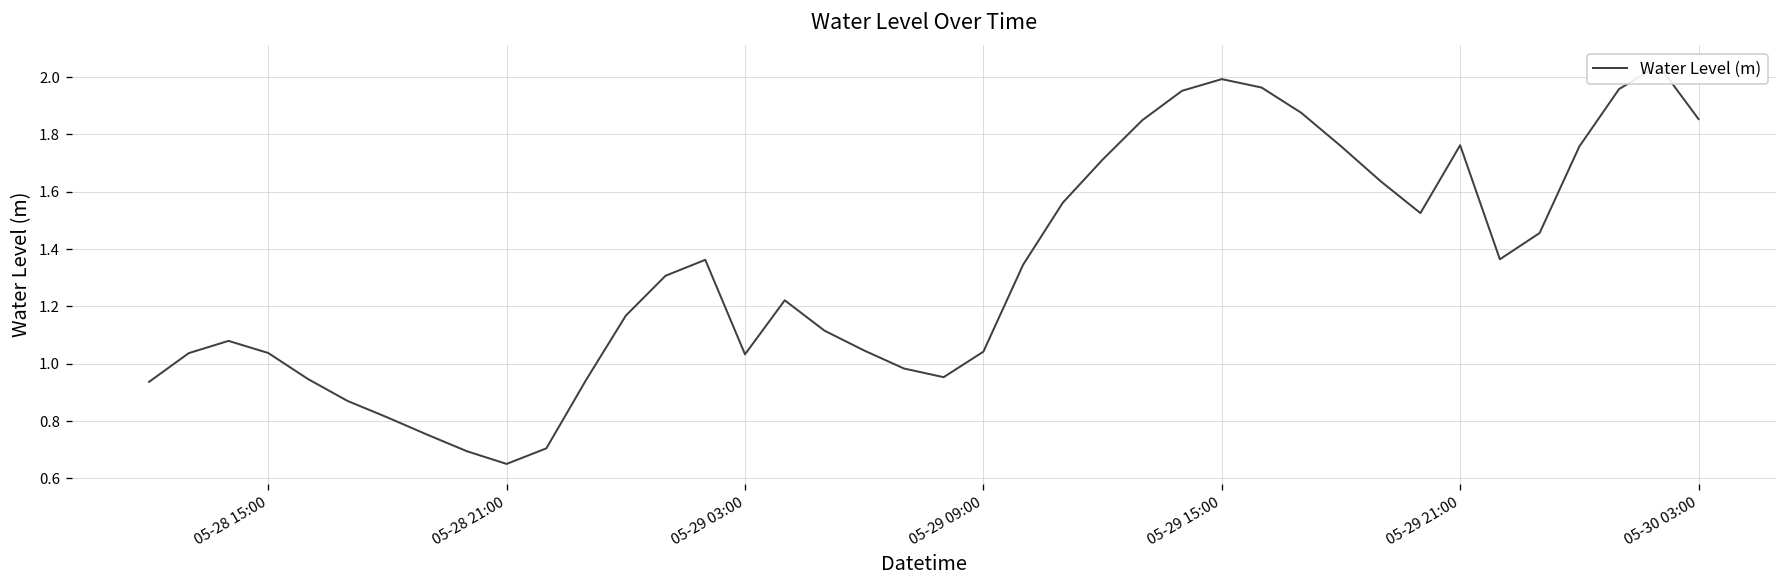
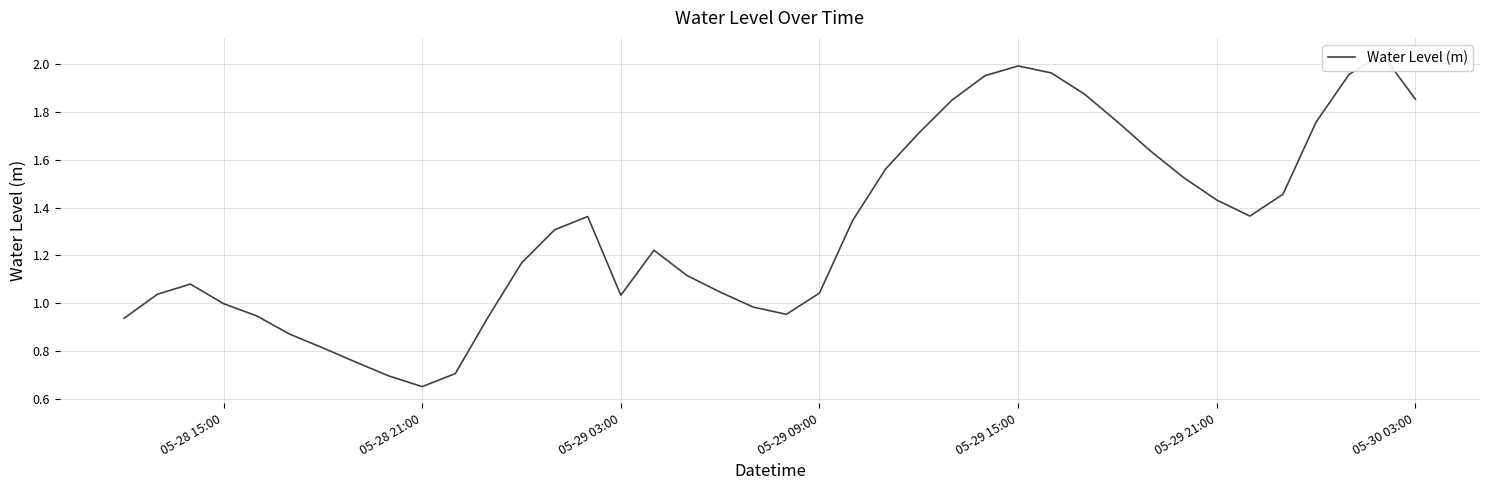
  {
-   "05-28 15:00": 1.04,
+   "05-28 15:00": 1.00,
    "05-28 21:00": 0.65,
    "05-29 03:00": 1.03,
    "05-29 09:00": 1.04,
    "05-29 15:00": 1.99,
-   "05-29 21:00": 1.76,
+   "05-29 21:00": 1.43,
    "05-30 03:00": 1.85
  }
